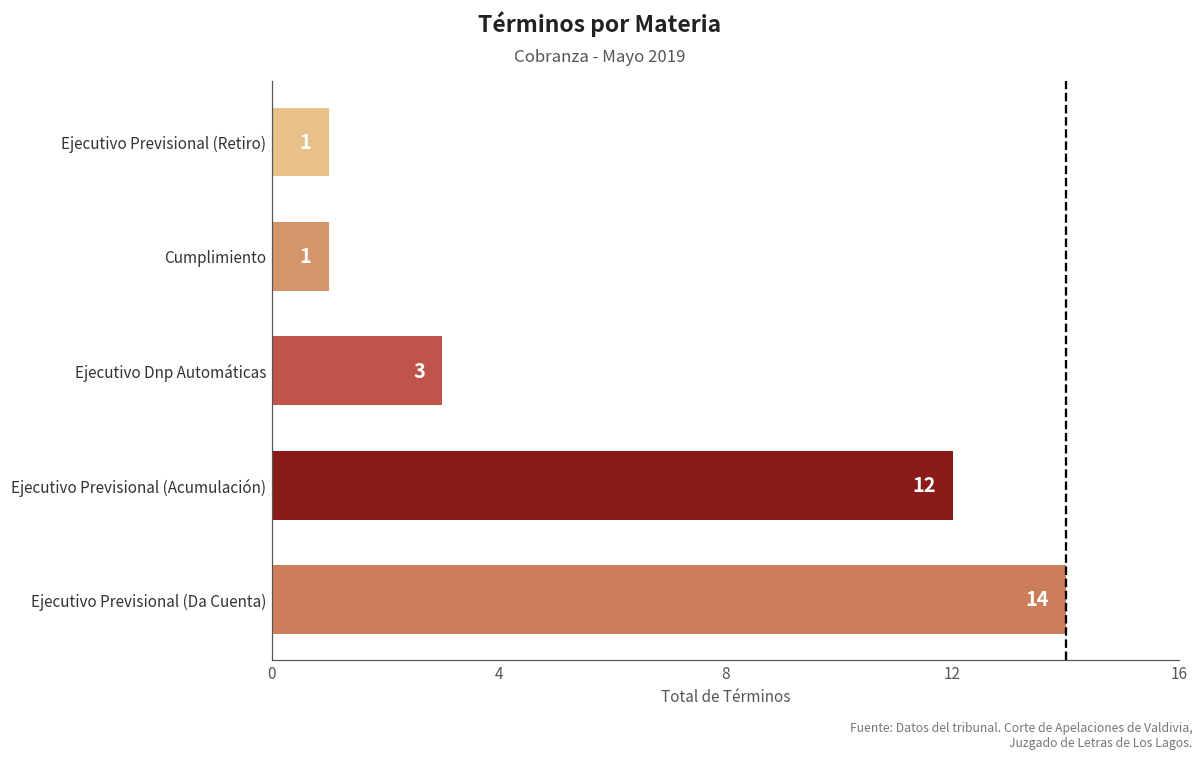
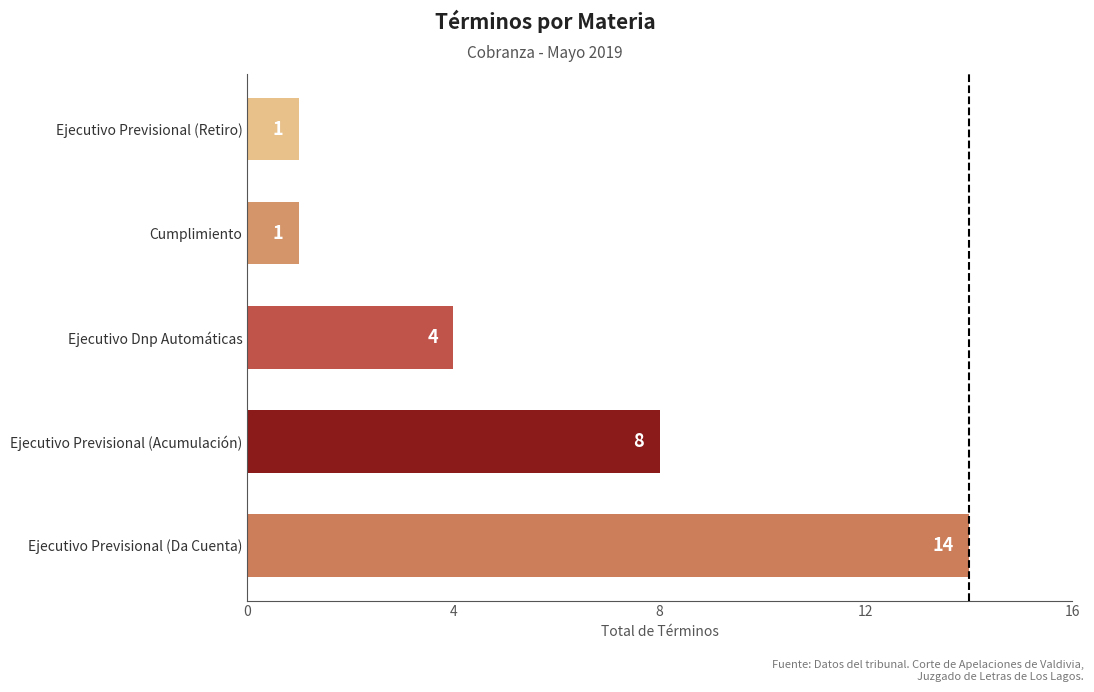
  {
    "Ejecutivo Previsional (Retiro)": 1,
    "Cumplimiento": 1,
-   "Ejecutivo Dnp Automáticas": 3,
-   "Ejecutivo Previsional (Acumulación)": 12,
+   "Ejecutivo Dnp Automáticas": 4,
+   "Ejecutivo Previsional (Acumulación)": 8,
    "Ejecutivo Previsional (Da Cuenta)": 14
  }
